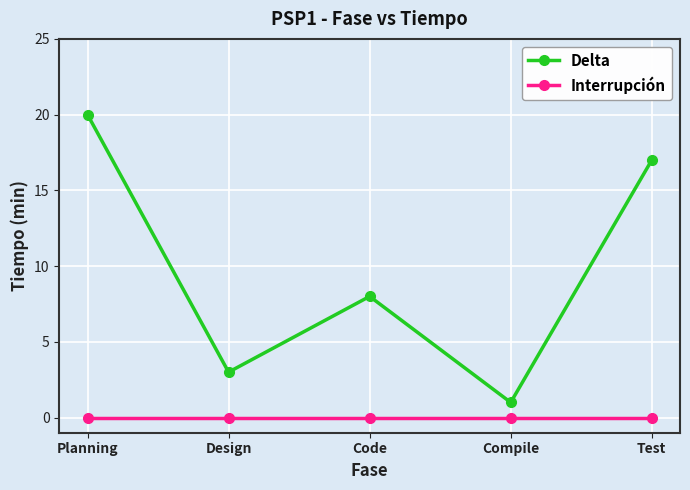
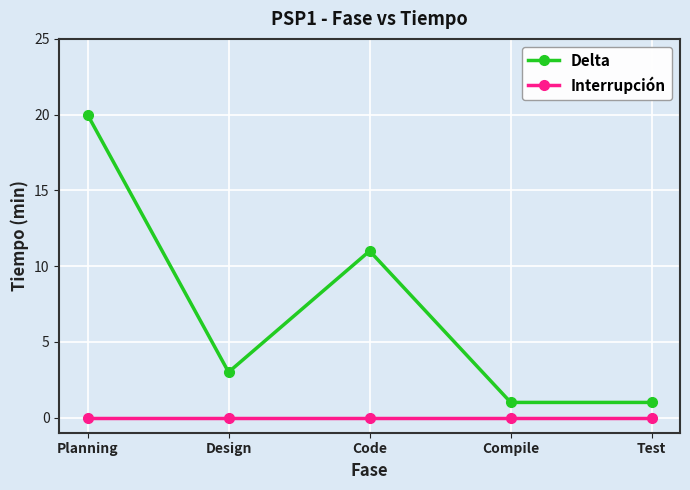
  {
    "Delta": {
      "Planning": 20,
      "Design": 3,
-     "Code": 8,
+     "Code": 11,
      "Compile": 1,
-     "Test": 17
+     "Test": 1
    },
    "Interrupción": {
      "Planning": 0,
      "Design": 0,
      "Code": 0,
      "Compile": 0,
      "Test": 0
    }
  }
